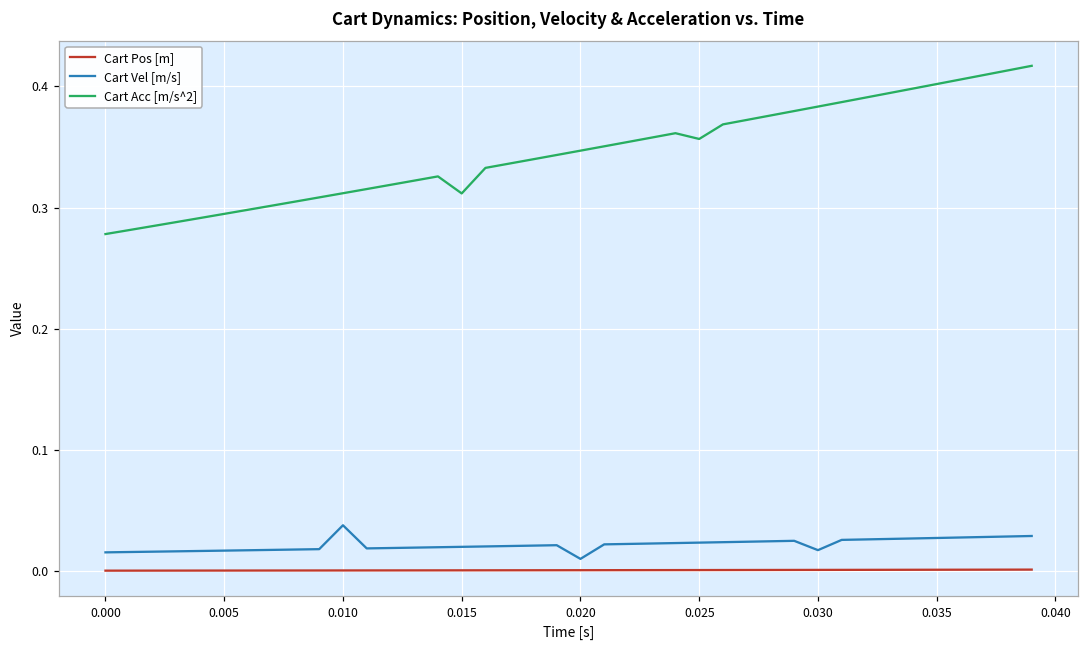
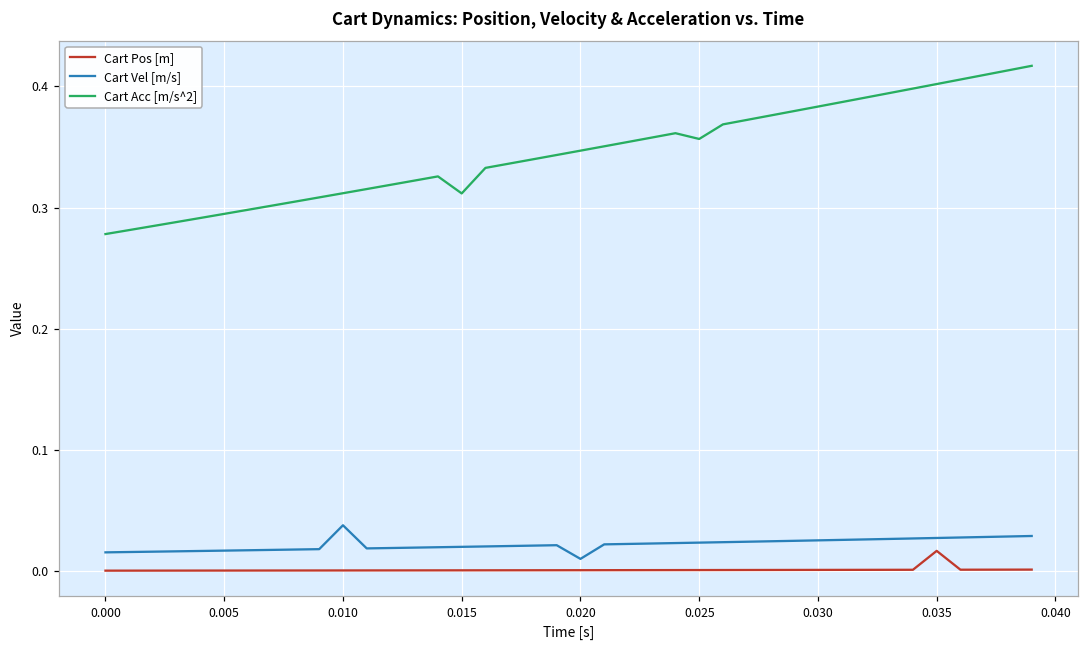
  {
    "Cart Pos [m]": {
      "0.000": 0.001,
      "0.005": 0.001,
      "0.010": 0.001,
      "0.015": 0.001,
      "0.020": 0.001,
      "0.025": 0.001,
      "0.030": 0.001,
-     "0.035": 0.001
+     "0.035": 0.017
    },
    "Cart Vel [m/s]": {
      "0.000": 0.016,
      "0.005": 0.017,
      "0.010": 0.038,
      "0.015": 0.020,
      "0.020": 0.010,
      "0.025": 0.024,
-     "0.030": 0.018,
+     "0.030": 0.026,
      "0.035": 0.028
    },
    "Cart Acc [m/s^2]": {
      "0.000": 0.278,
      "0.005": 0.295,
      "0.010": 0.312,
      "0.015": 0.312,
      "0.020": 0.347,
      "0.025": 0.357,
      "0.030": 0.383,
      "0.035": 0.402
    }
  }
